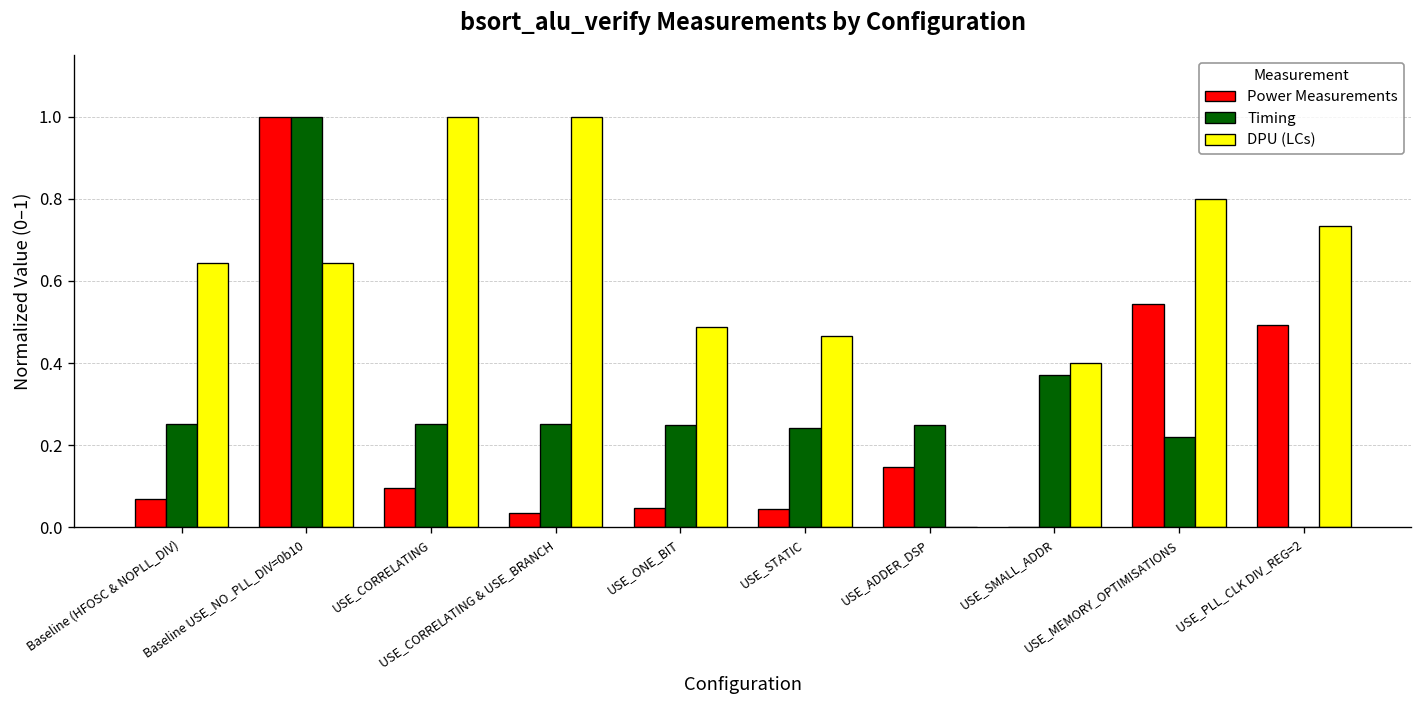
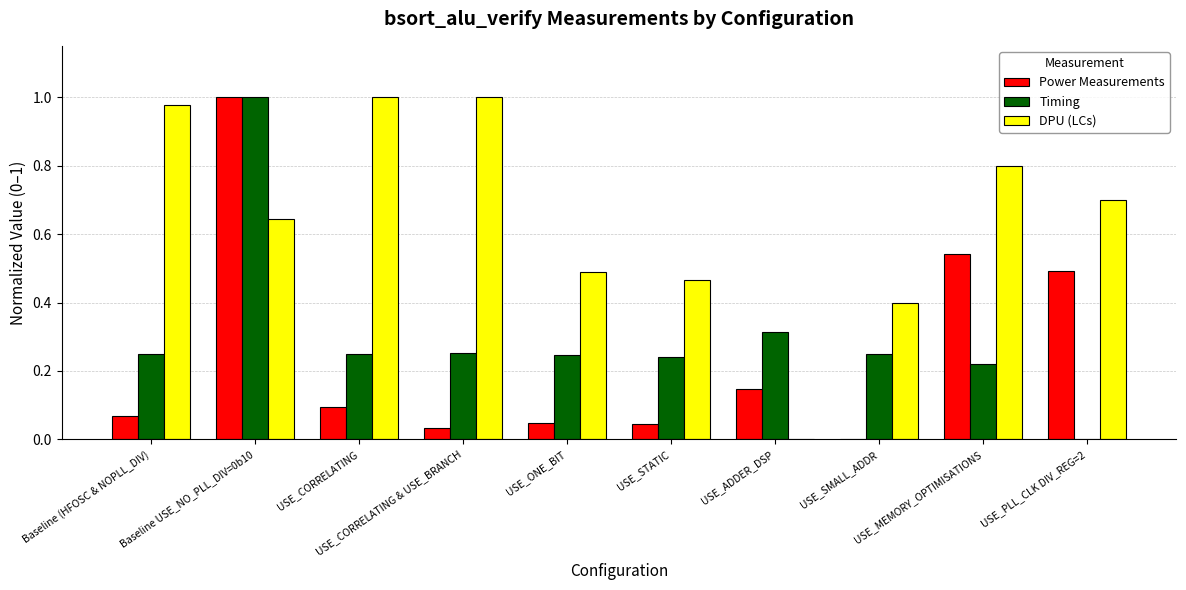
  {
    "Power Measurements": {
      "Baseline (HFOSC & NOPLL_DIV)": 0.07,
      "Baseline USE_NO_PLL_DIV=0b10": 1.00,
      "USE_CORRELATING": 0.10,
      "USE_CORRELATING & USE_BRANCH": 0.03,
      "USE_ONE_BIT": 0.05,
      "USE_STATIC": 0.04,
      "USE_ADDER_DSP": 0.15,
      "USE_SMALL_ADDR": 0.00,
      "USE_MEMORY_OPTIMISATIONS": 0.54,
      "USE_PLL_CLK DIV_REG=2": 0.49
    },
    "Timing": {
      "Baseline (HFOSC & NOPLL_DIV)": 0.25,
      "Baseline USE_NO_PLL_DIV=0b10": 1.00,
      "USE_CORRELATING": 0.25,
      "USE_CORRELATING & USE_BRANCH": 0.25,
      "USE_ONE_BIT": 0.25,
      "USE_STATIC": 0.24,
-     "USE_ADDER_DSP": 0.25,
-     "USE_SMALL_ADDR": 0.37,
+     "USE_ADDER_DSP": 0.32,
+     "USE_SMALL_ADDR": 0.25,
      "USE_MEMORY_OPTIMISATIONS": 0.22,
      "USE_PLL_CLK DIV_REG=2": 0.00
    },
    "DPU (LCs)": {
-     "Baseline (HFOSC & NOPLL_DIV)": 0.64,
+     "Baseline (HFOSC & NOPLL_DIV)": 0.98,
      "Baseline USE_NO_PLL_DIV=0b10": 0.64,
      "USE_CORRELATING": 1.00,
      "USE_CORRELATING & USE_BRANCH": 1.00,
      "USE_ONE_BIT": 0.49,
      "USE_STATIC": 0.47,
      "USE_ADDER_DSP": 0.00,
      "USE_SMALL_ADDR": 0.40,
      "USE_MEMORY_OPTIMISATIONS": 0.80,
-     "USE_PLL_CLK DIV_REG=2": 0.73
+     "USE_PLL_CLK DIV_REG=2": 0.70
    }
  }
